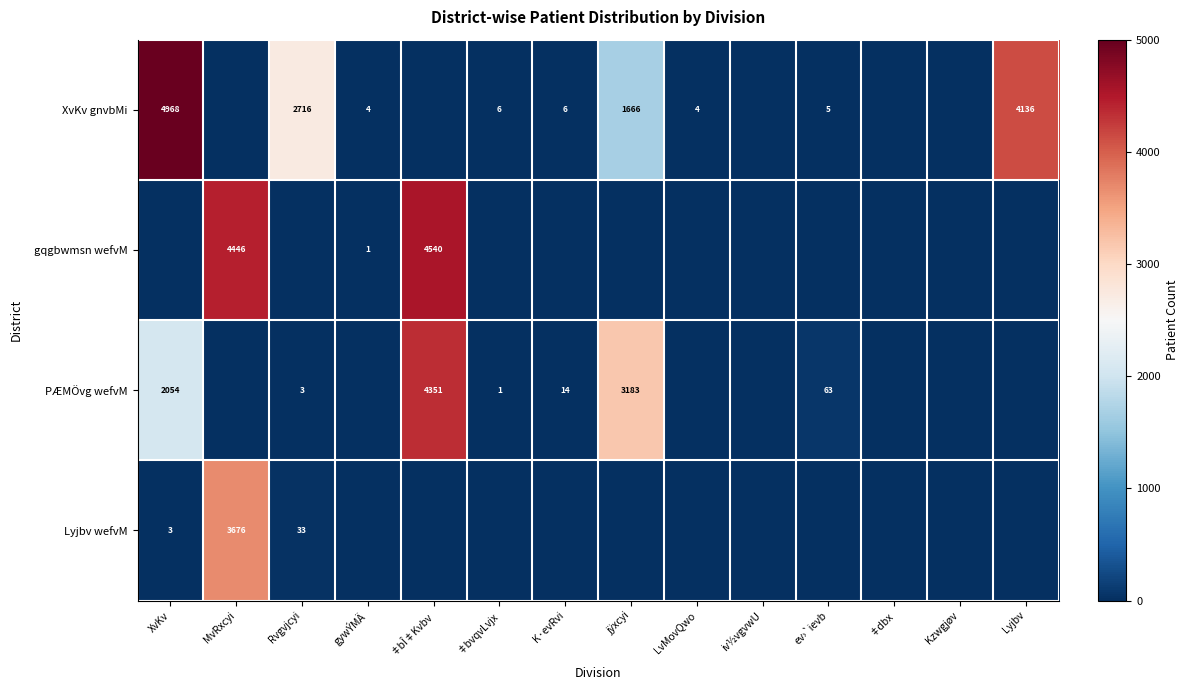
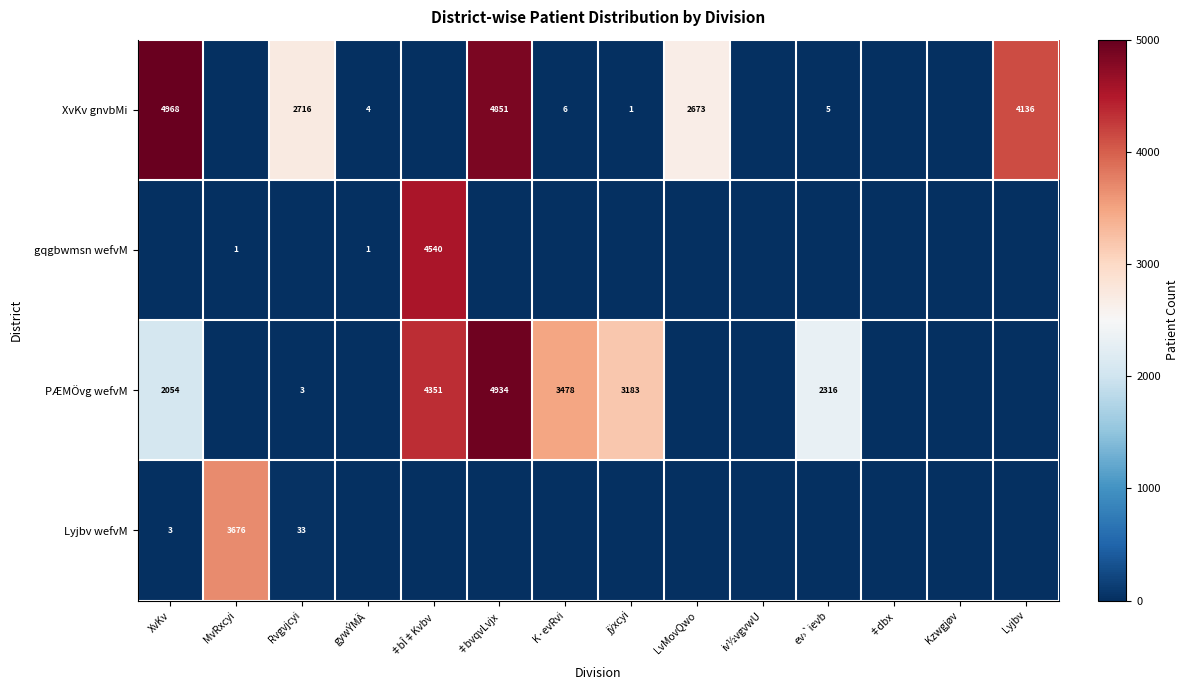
  {
    "XvKv gnvbMi": {
      "XvKv": 4968,
      "Rvgvjcyi": 2716,
      "gywÝMÄ": 4,
-     "‡bvqvLvjx": 6,
+     "‡bvqvLvjx": 4851,
      "K·evRvi": 6,
-     "jÿxcyi": 1666,
-     "LvMovQwo": 4,
+     "jÿxcyi": 1,
+     "LvMovQwo": 2673,
      "ev›`ievb": 5,
      "Lyjbv": 4136
    },
    "gqgbwmsn wefvM": {
-     "MvRxcyi": 4446,
+     "MvRxcyi": 1,
      "gywÝMÄ": 1,
      "‡bÎ‡Kvbv": 4540
    },
    "PÆMÖvg wefvM": {
      "XvKv": 2054,
      "Rvgvjcyi": 3,
      "‡bÎ‡Kvbv": 4351,
-     "‡bvqvLvjx": 1,
-     "K·evRvi": 14,
+     "‡bvqvLvjx": 4934,
+     "K·evRvi": 3478,
      "jÿxcyi": 3183,
-     "ev›`ievb": 63
+     "ev›`ievb": 2316
    },
    "Lyjbv wefvM": {
      "XvKv": 3,
      "MvRxcyi": 3676,
      "Rvgvjcyi": 33
    }
  }
